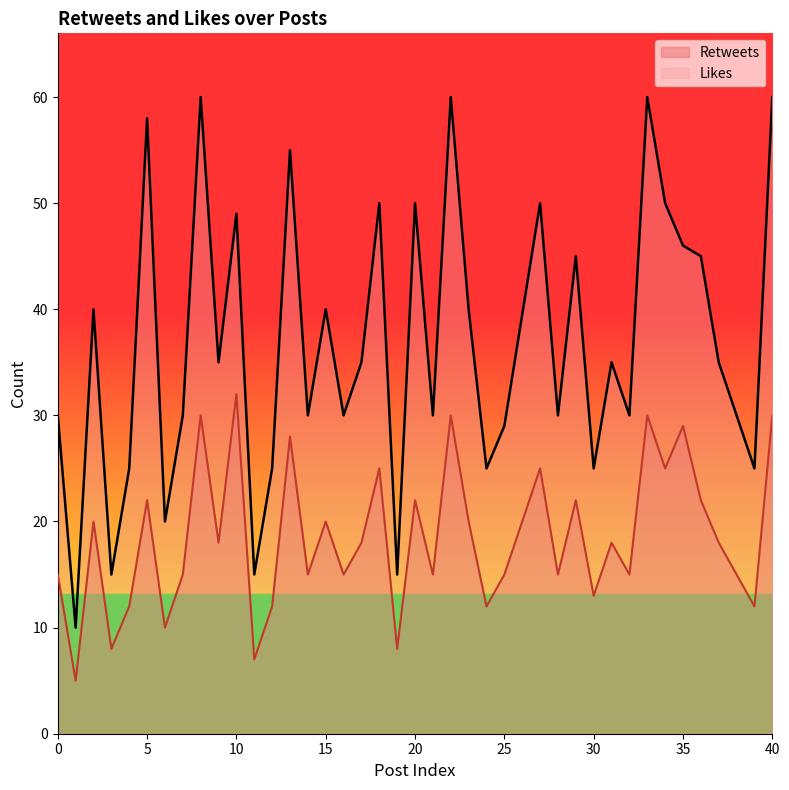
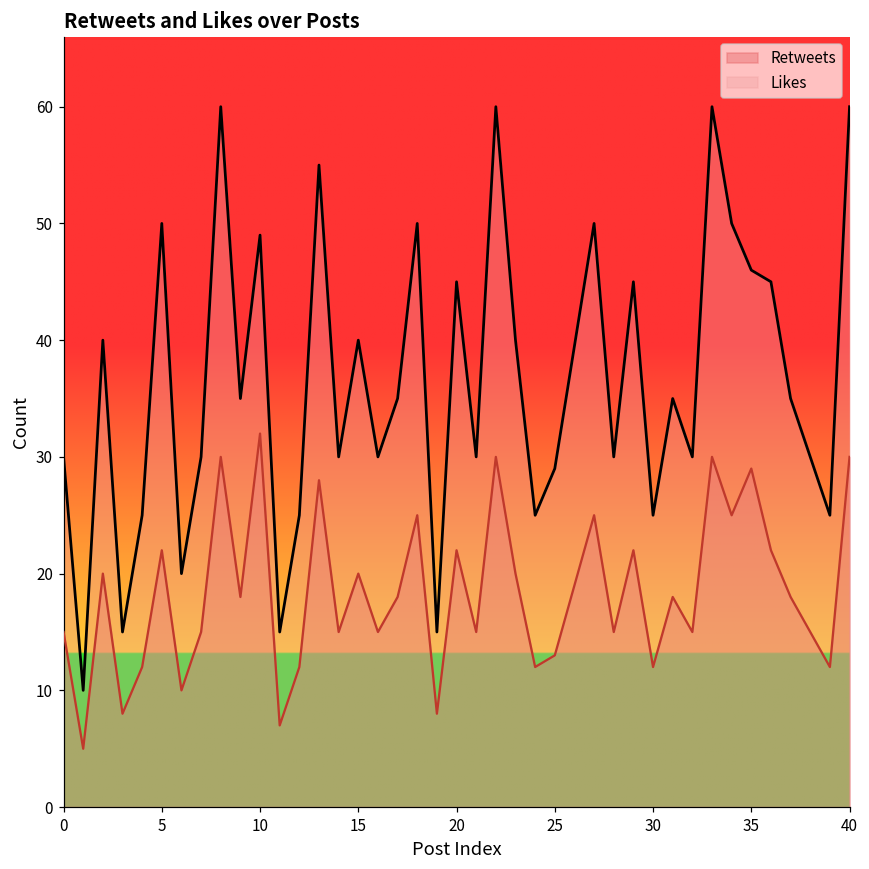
  {
    "Retweets": {
      "0": 15,
      "5": 22,
      "10": 32,
      "15": 20,
      "20": 22,
-     "25": 15,
-     "30": 13,
+     "25": 13,
+     "30": 12,
      "35": 29,
      "40": 30
    },
    "Likes": {
      "0": 30,
-     "5": 58,
+     "5": 50,
      "10": 49,
      "15": 40,
-     "20": 50,
+     "20": 45,
      "25": 29,
      "30": 25,
      "35": 46,
      "40": 60
    }
  }
